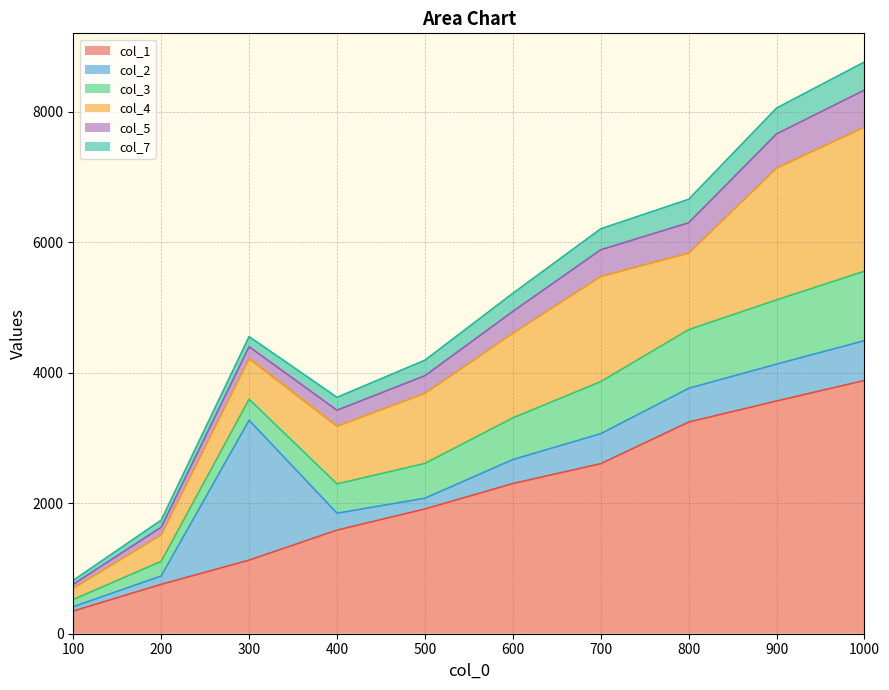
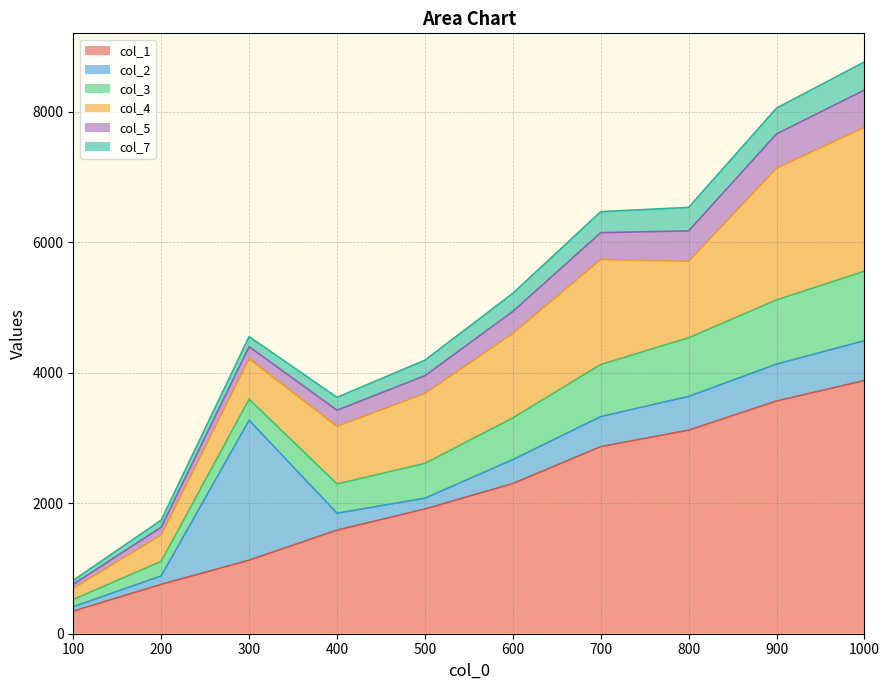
  {
    "col_1": {
      "100": 300,
      "200": 800,
      "300": 1100,
      "400": 1600,
      "500": 1900,
      "600": 2300,
-     "700": 2600,
-     "800": 3200,
+     "700": 2900,
+     "800": 3100,
      "900": 3600,
      "1000": 3900
    },
    "col_2": {
      "100": 100,
      "200": 100,
      "300": 2100,
      "400": 300,
      "500": 200,
      "600": 400,
      "700": 500,
      "800": 500,
      "900": 600,
      "1000": 600
    },
    "col_4": {
      "100": 200,
      "200": 400,
      "300": 600,
      "400": 900,
      "500": 1100,
      "600": 1300,
      "700": 1600,
      "800": 1200,
      "900": 2000,
      "1000": 2200
    },
    "col_5": {
      "100": 100,
      "200": 100,
      "300": 200,
      "400": 200,
      "500": 300,
      "600": 300,
      "700": 400,
      "800": 500,
      "900": 500,
      "1000": 600
    }
  }
